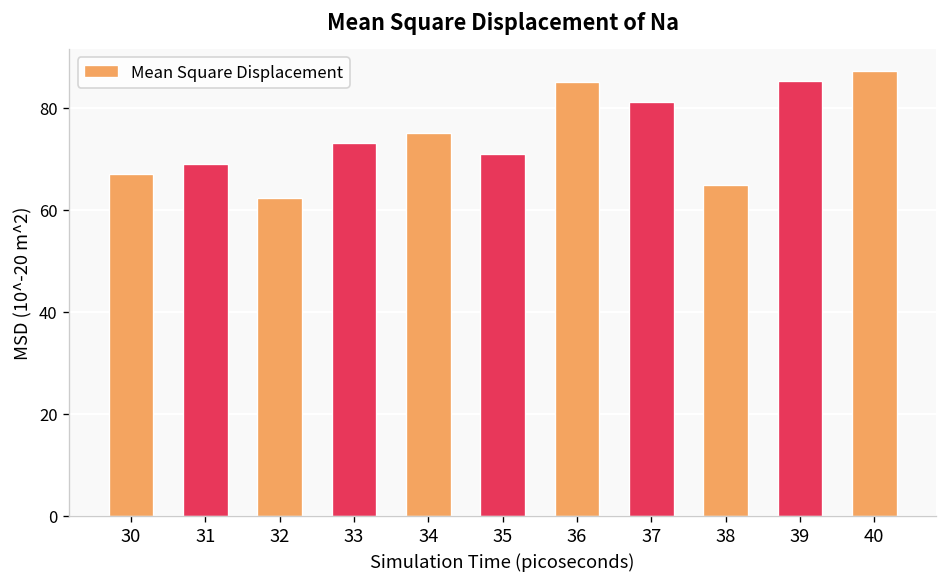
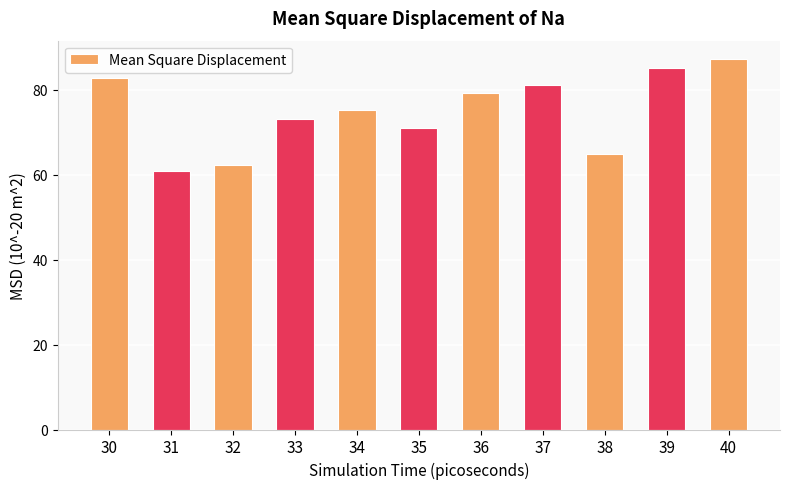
  {
-   "30": 67,
-   "31": 69,
+   "30": 83,
+   "31": 61,
    "32": 62,
    "33": 73,
    "34": 75,
    "35": 71,
-   "36": 85,
+   "36": 79,
    "37": 81,
    "38": 65,
    "39": 85,
    "40": 87
  }
